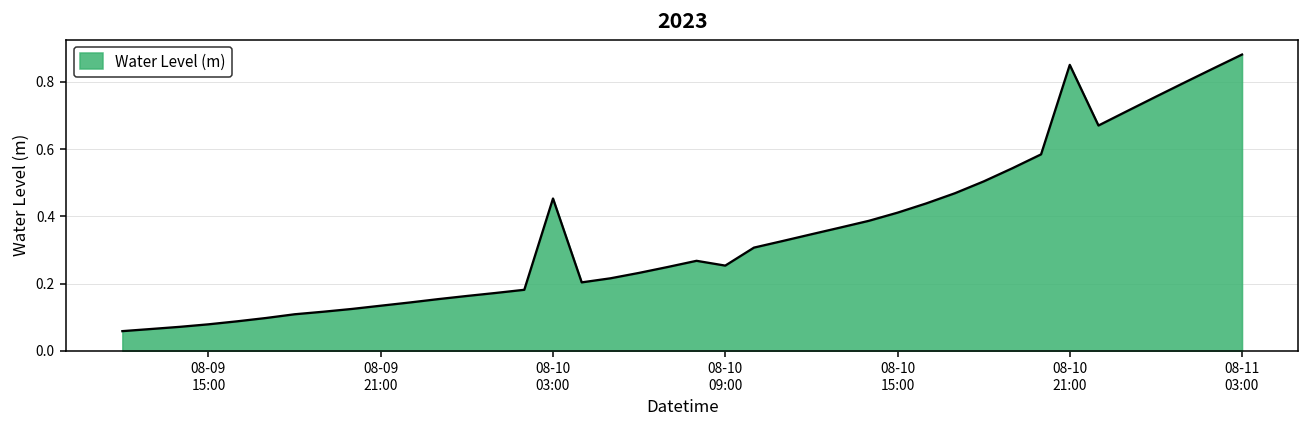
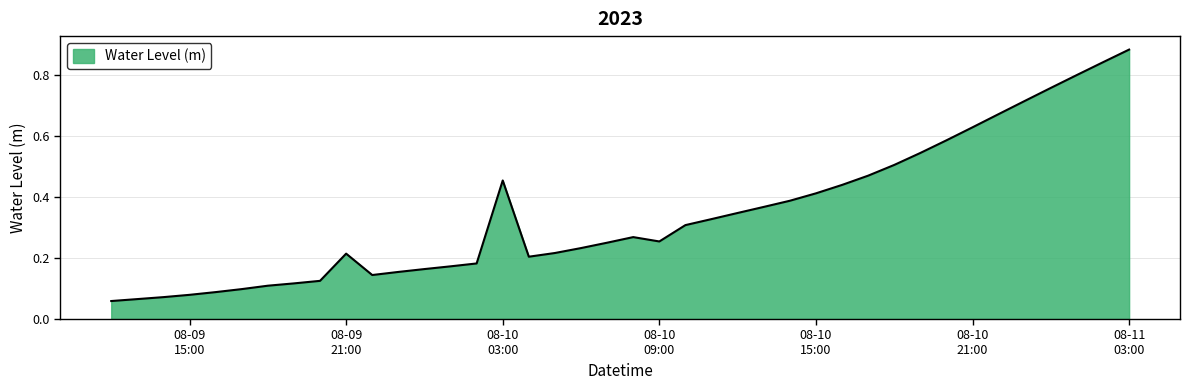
  {
    "08-09 15:00": 0.08,
-   "08-09 21:00": 0.13,
+   "08-09 21:00": 0.21,
    "08-10 03:00": 0.45,
    "08-10 09:00": 0.25,
    "08-10 15:00": 0.41,
-   "08-10 21:00": 0.85,
+   "08-10 21:00": 0.63,
    "08-11 03:00": 0.88
  }
